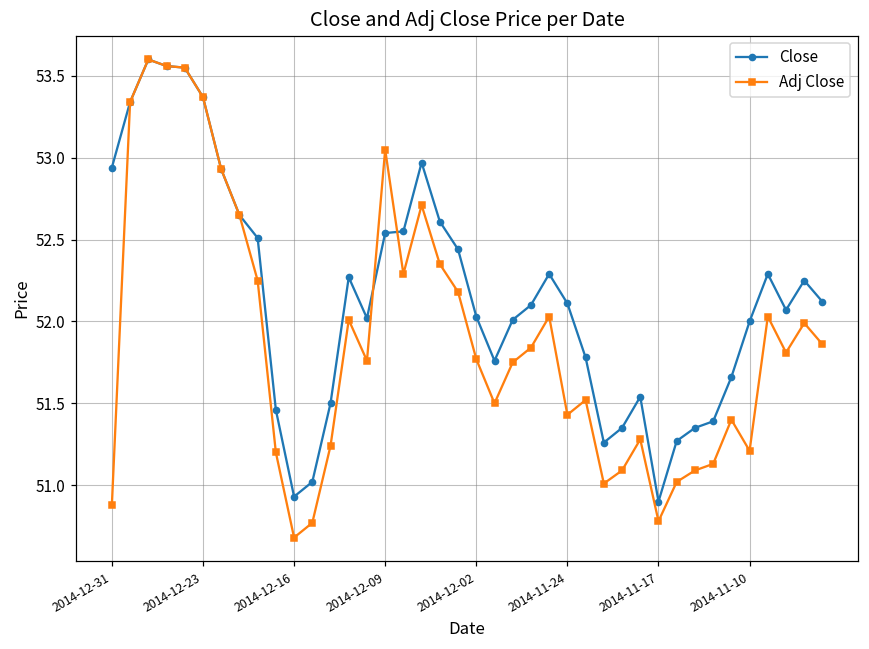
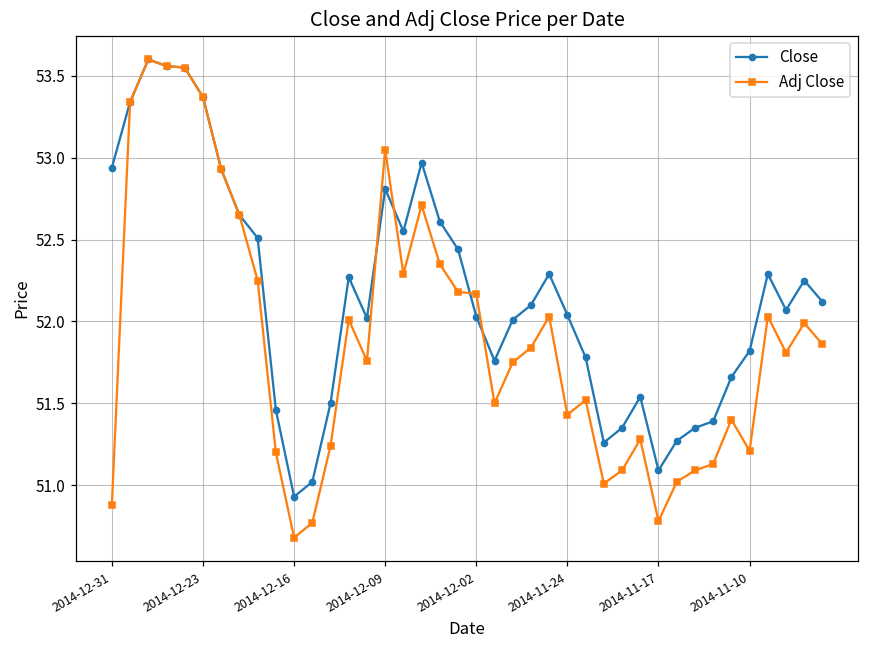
  {
    "Close": {
      "2014-12-31": 52.94,
      "2014-12-16": 50.93,
-     "2014-12-09": 52.54,
+     "2014-12-09": 52.81,
      "2014-12-02": 52.03,
-     "2014-11-24": 52.11,
-     "2014-11-17": 50.90,
-     "2014-11-10": 52.00
+     "2014-11-24": 52.04,
+     "2014-11-17": 51.09,
+     "2014-11-10": 51.82
    },
    "Adj Close": {
      "2014-12-31": 50.88,
      "2014-12-16": 50.68,
      "2014-12-09": 53.05,
-     "2014-12-02": 51.77,
+     "2014-12-02": 52.17,
      "2014-11-24": 51.43,
      "2014-11-17": 50.78,
      "2014-11-10": 51.21
    }
  }
